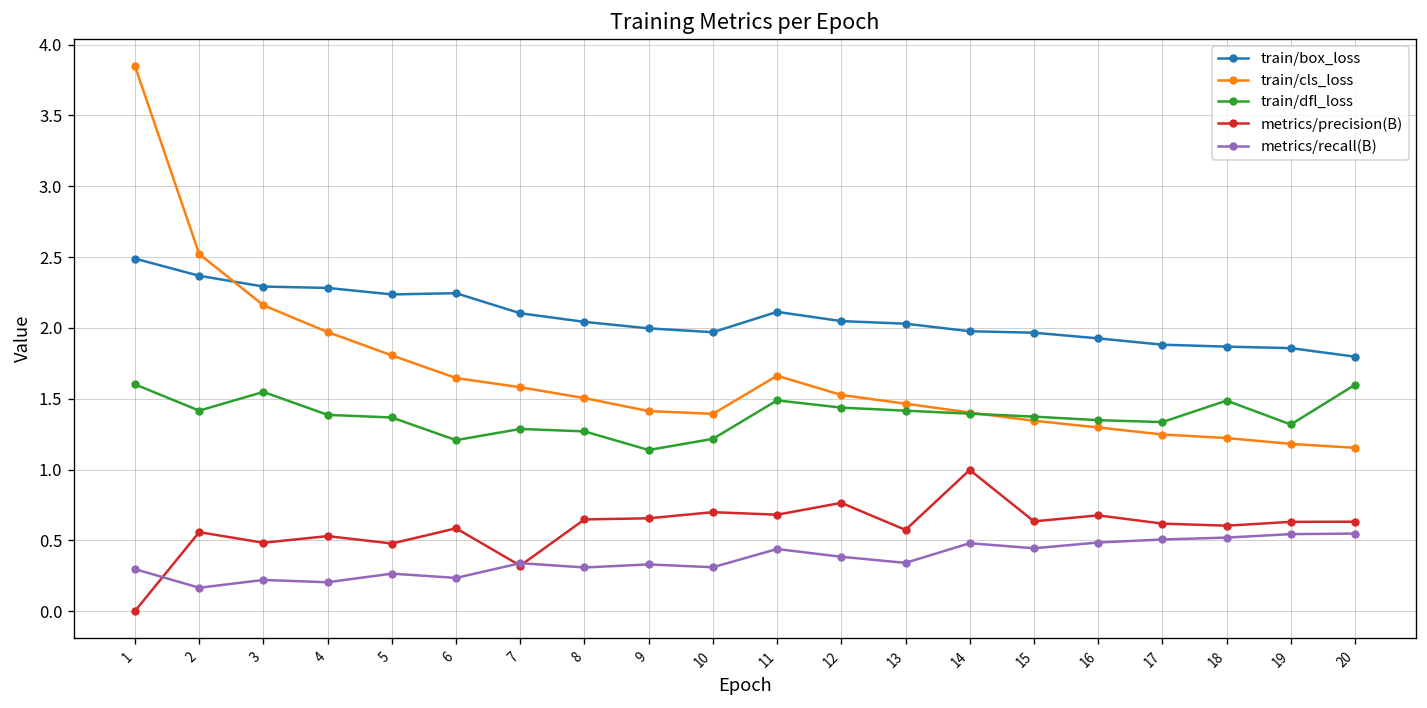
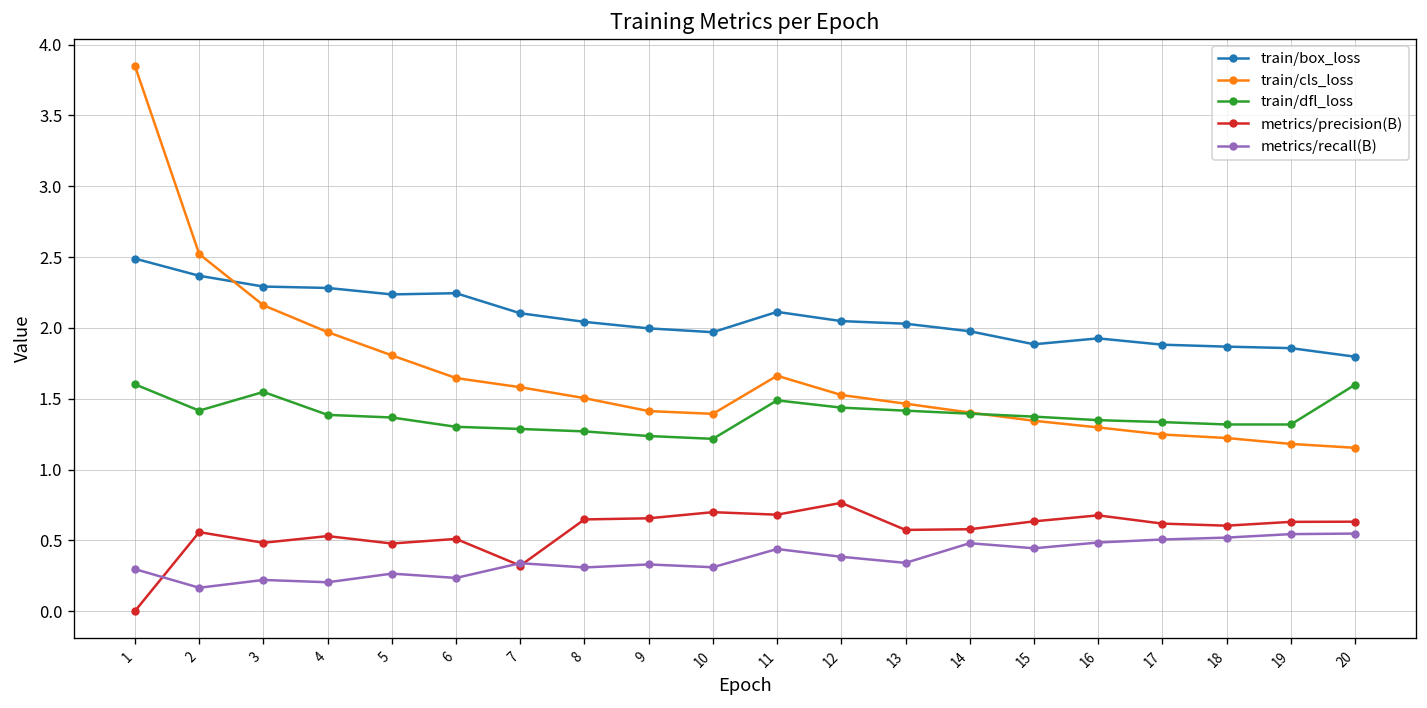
  {
    "train/box_loss": {
      "1": 2.49,
      "2": 2.37,
      "3": 2.29,
      "4": 2.28,
      "5": 2.24,
      "6": 2.25,
      "7": 2.10,
      "8": 2.04,
      "9": 2.00,
      "10": 1.97,
      "11": 2.11,
      "12": 2.05,
      "13": 2.03,
      "14": 1.98,
-     "15": 1.97,
+     "15": 1.88,
      "16": 1.93,
      "17": 1.88,
      "18": 1.87,
      "19": 1.86,
      "20": 1.80
    },
    "train/cls_loss": {
      "1": 3.85,
      "2": 2.52,
      "3": 2.16,
      "4": 1.97,
      "5": 1.81,
      "6": 1.65,
      "7": 1.58,
      "8": 1.50,
      "9": 1.41,
      "10": 1.39,
      "11": 1.66,
      "12": 1.53,
      "13": 1.47,
      "15": 1.35,
      "16": 1.30,
      "17": 1.25,
      "18": 1.22,
      "19": 1.18,
      "20": 1.15
    },
    "train/dfl_loss": {
      "1": 1.60,
      "2": 1.42,
      "3": 1.55,
      "4": 1.39,
      "5": 1.37,
-     "6": 1.21,
+     "6": 1.30,
      "7": 1.29,
      "8": 1.27,
-     "9": 1.14,
+     "9": 1.24,
      "10": 1.22,
      "11": 1.49,
      "12": 1.44,
      "13": 1.42,
      "15": 1.37,
      "16": 1.35,
      "17": 1.34,
-     "18": 1.49,
+     "18": 1.32,
      "19": 1.32,
      "20": 1.60
    },
    "metrics/precision(B)": {
      "1": 0.00,
      "2": 0.56,
      "3": 0.48,
      "4": 0.53,
      "5": 0.48,
-     "6": 0.59,
+     "6": 0.51,
      "8": 0.65,
      "9": 0.66,
      "10": 0.70,
      "11": 0.68,
      "12": 0.77,
      "13": 0.57,
-     "14": 1.00,
+     "14": 0.58,
      "15": 0.64,
      "16": 0.68,
      "17": 0.62,
      "18": 0.60,
      "19": 0.63,
      "20": 0.63
    },
    "metrics/recall(B)": {
      "1": 0.30,
      "2": 0.17,
      "3": 0.22,
      "4": 0.21,
      "5": 0.27,
      "6": 0.24,
      "8": 0.31,
      "9": 0.33,
      "10": 0.31,
      "11": 0.44,
      "12": 0.38,
      "13": 0.34,
      "14": 0.48,
      "15": 0.44,
      "16": 0.49,
      "17": 0.51,
      "18": 0.52,
      "19": 0.54,
      "20": 0.55
    }
  }
